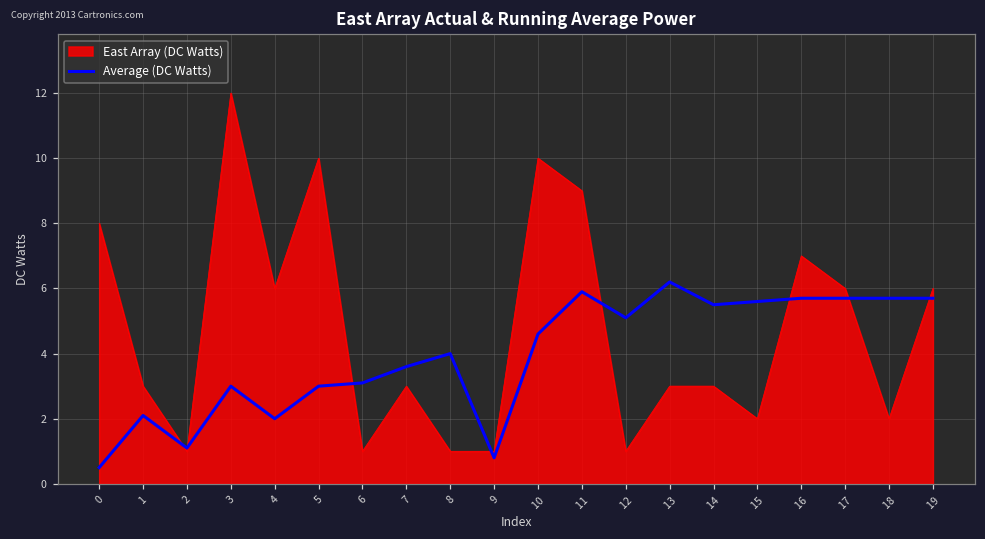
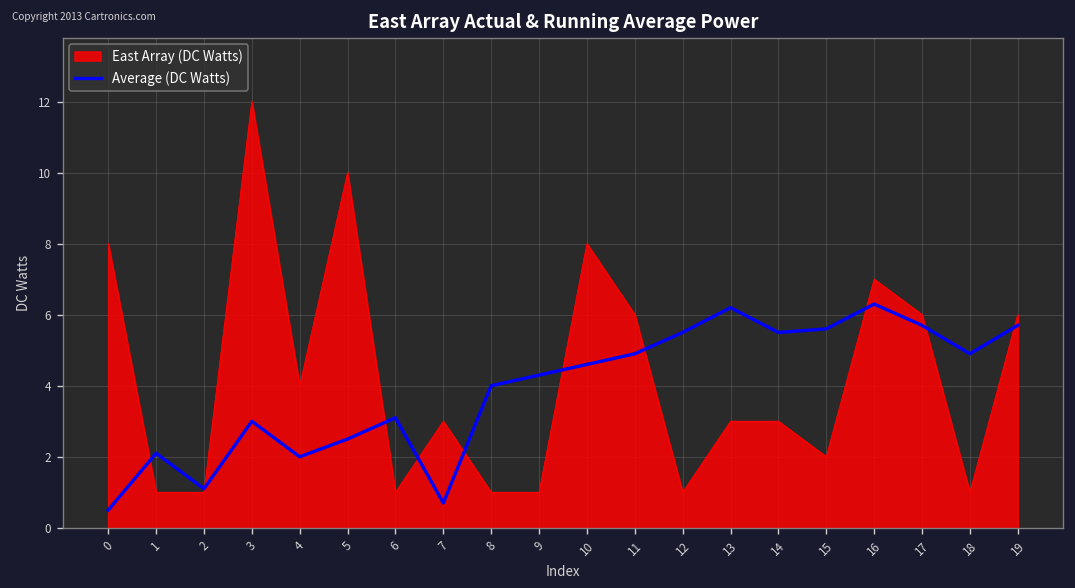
  {
    "East Array (DC Watts)": {
      "0": 8,
-     "1": 3,
+     "1": 1,
      "2": 1,
      "3": 12,
-     "4": 6,
+     "4": 4,
      "5": 10,
      "6": 1,
      "7": 3,
      "8": 1,
      "9": 1,
-     "10": 10,
-     "11": 9,
+     "10": 8,
+     "11": 6,
      "12": 1,
      "13": 3,
      "14": 3,
      "15": 2,
      "16": 7,
      "17": 6,
-     "18": 2,
+     "18": 1,
      "19": 6
    },
    "Average (DC Watts)": {
      "0": 0.5,
      "1": 2.1,
      "2": 1.1,
      "3": 3.0,
      "4": 2.0,
-     "5": 3.0,
+     "5": 2.5,
      "6": 3.1,
-     "7": 3.6,
+     "7": 0.7,
      "8": 4.0,
-     "9": 0.8,
+     "9": 4.3,
      "10": 4.6,
-     "11": 5.9,
-     "12": 5.1,
+     "11": 4.9,
+     "12": 5.5,
      "13": 6.2,
      "14": 5.5,
      "15": 5.6,
-     "16": 5.7,
+     "16": 6.3,
      "17": 5.7,
-     "18": 5.7,
+     "18": 4.9,
      "19": 5.7
    }
  }
